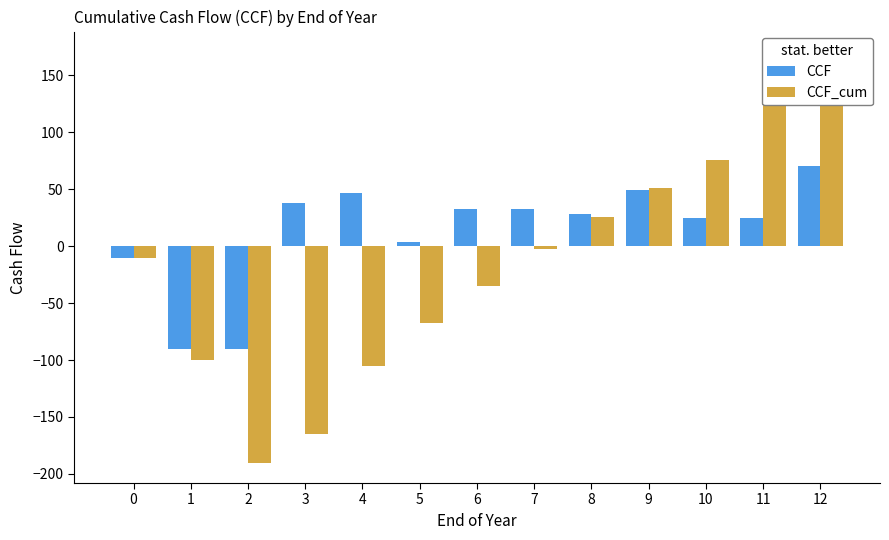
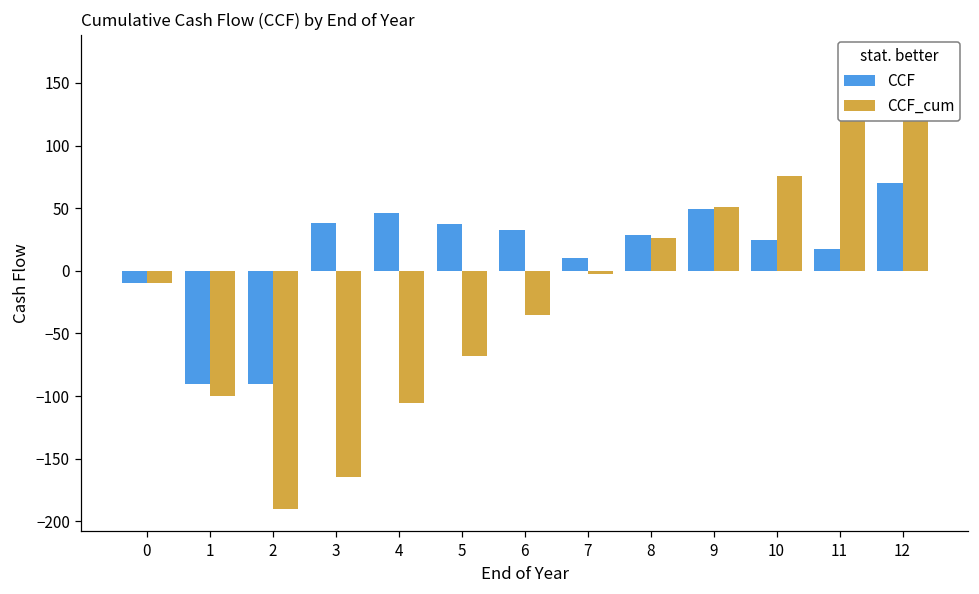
  {
    "CCF": {
      "0": -10,
      "1": -90,
      "2": -90,
      "3": 38,
      "4": 46,
-     "5": 4,
+     "5": 38,
      "6": 33,
-     "7": 33,
+     "7": 10,
      "8": 29,
      "9": 49,
      "10": 25,
-     "11": 25,
+     "11": 17,
      "12": 70
    },
    "CCF_cum": {
      "0": -10,
      "1": -100,
      "2": -190,
      "3": -165,
      "4": -105,
      "5": -68,
      "6": -35,
      "7": -3,
      "8": 26,
      "9": 51,
      "10": 76
    }
  }
